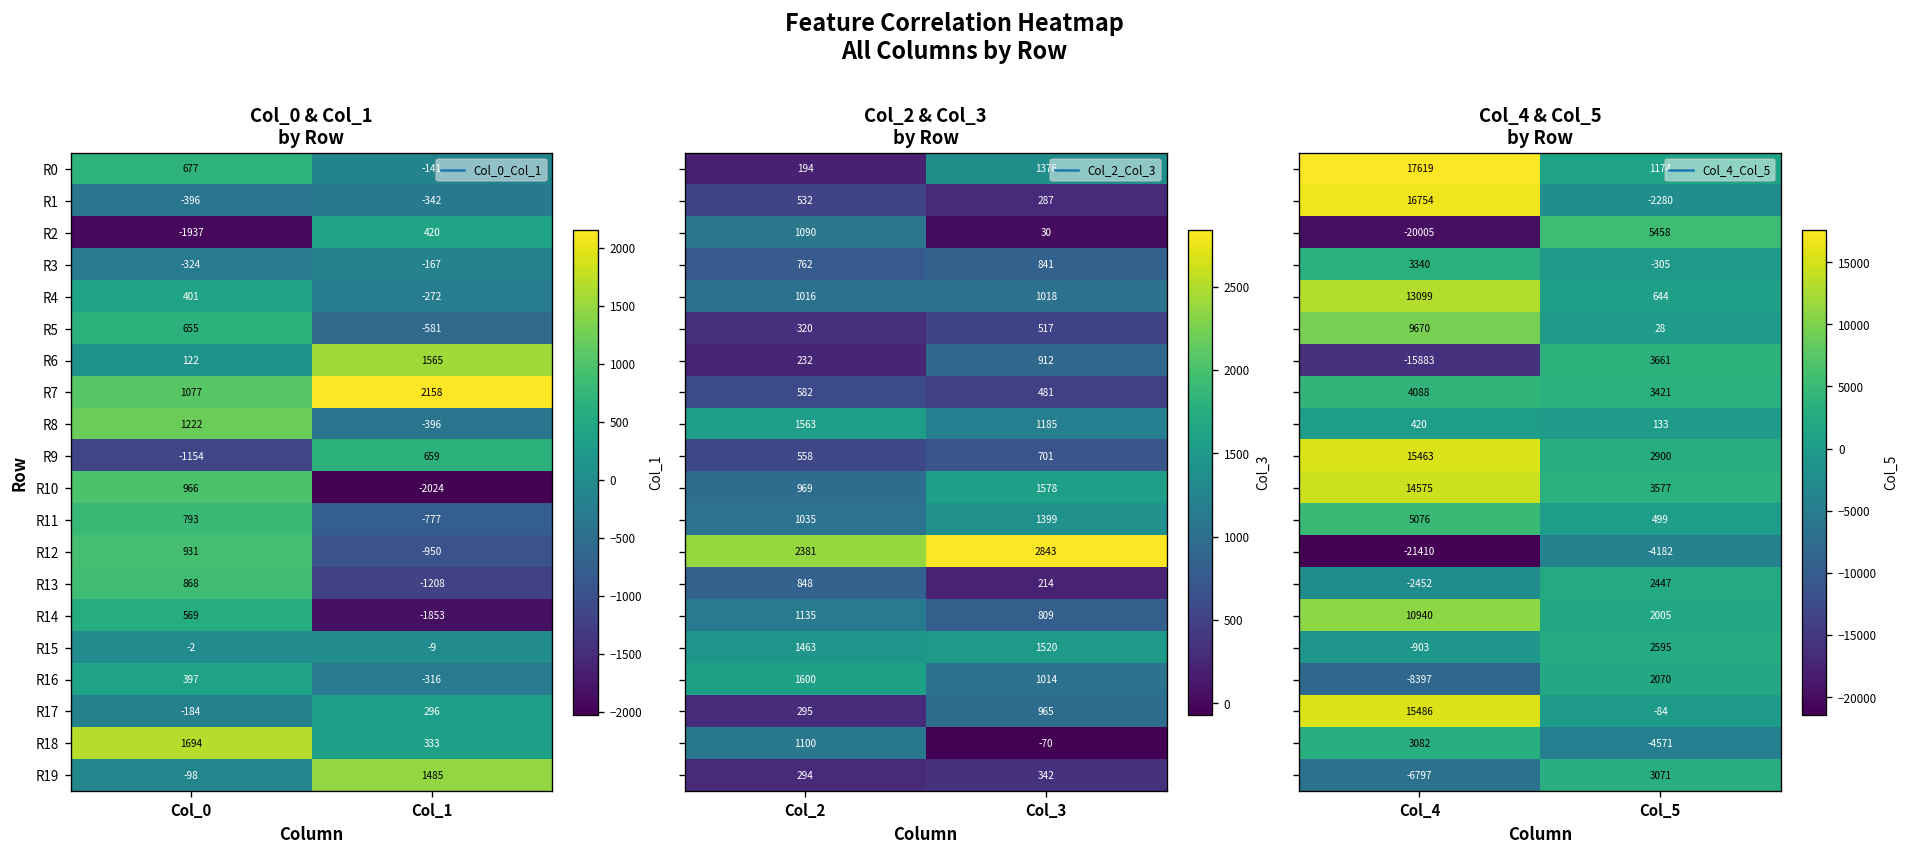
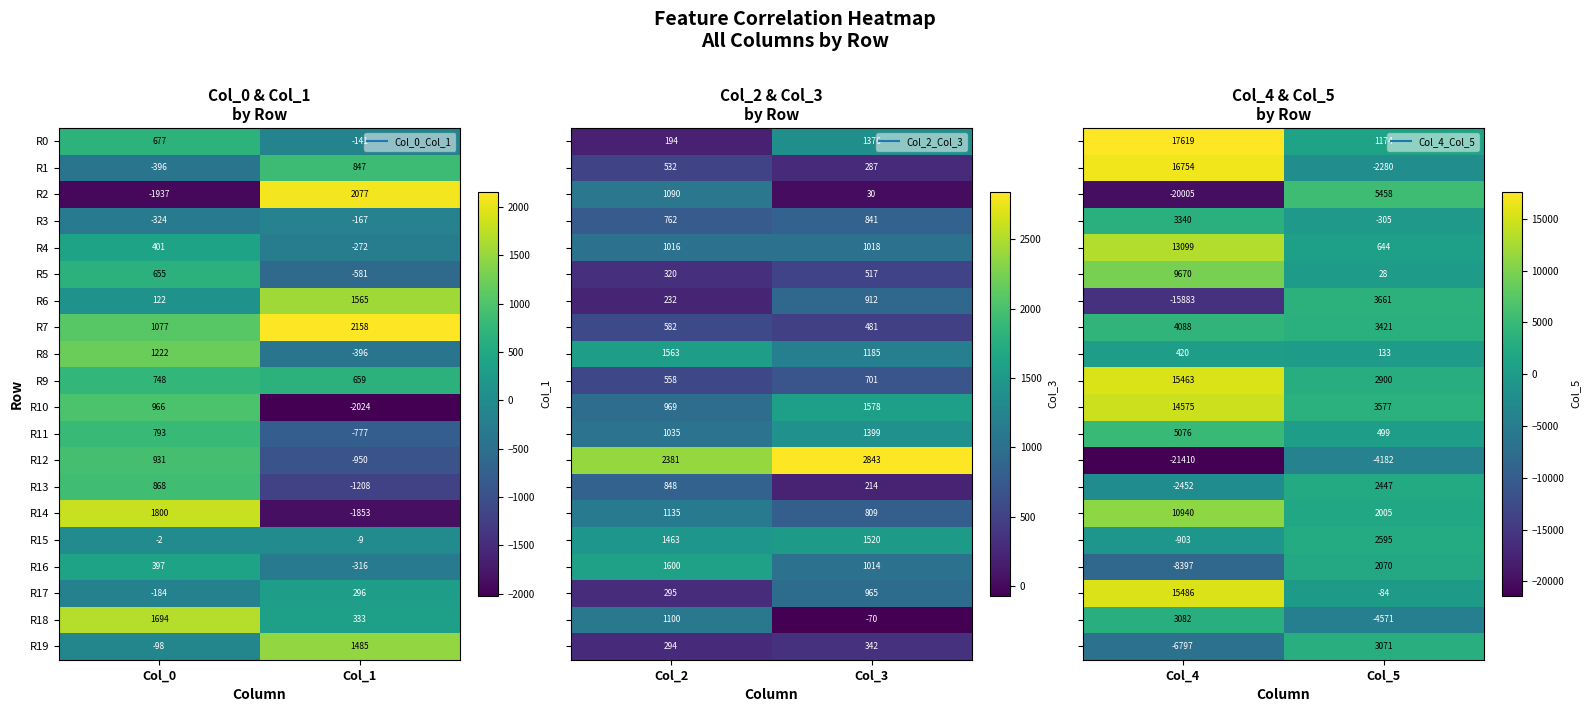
  {
    "Col_0 & Col_1 by Row": {
      "R0": {
        "Col_0": 677
      },
      "R1": {
        "Col_0": -396,
-       "Col_1": -342
+       "Col_1": 847
      },
      "R2": {
        "Col_0": -1937,
-       "Col_1": 420
+       "Col_1": 2077
      },
      "R3": {
        "Col_0": -324,
        "Col_1": -167
      },
      "R4": {
        "Col_0": 401,
        "Col_1": -272
      },
      "R5": {
        "Col_0": 655,
        "Col_1": -581
      },
      "R6": {
        "Col_0": 122,
        "Col_1": 1565
      },
      "R7": {
        "Col_0": 1077,
        "Col_1": 2158
      },
      "R8": {
        "Col_0": 1222,
        "Col_1": -396
      },
      "R9": {
-       "Col_0": -1154,
+       "Col_0": 748,
        "Col_1": 659
      },
      "R10": {
        "Col_0": 966,
        "Col_1": -2024
      },
      "R11": {
        "Col_0": 793,
        "Col_1": -777
      },
      "R12": {
        "Col_0": 931,
        "Col_1": -950
      },
      "R13": {
        "Col_0": 868,
        "Col_1": -1208
      },
      "R14": {
-       "Col_0": 569,
+       "Col_0": 1800,
        "Col_1": -1853
      },
      "R15": {
        "Col_0": -2,
        "Col_1": -9
      },
      "R16": {
        "Col_0": 397,
        "Col_1": -316
      },
      "R17": {
        "Col_0": -184,
        "Col_1": 296
      },
      "R18": {
        "Col_0": 1694,
        "Col_1": 333
      },
      "R19": {
        "Col_0": -98,
        "Col_1": 1485
      }
    }
  }
